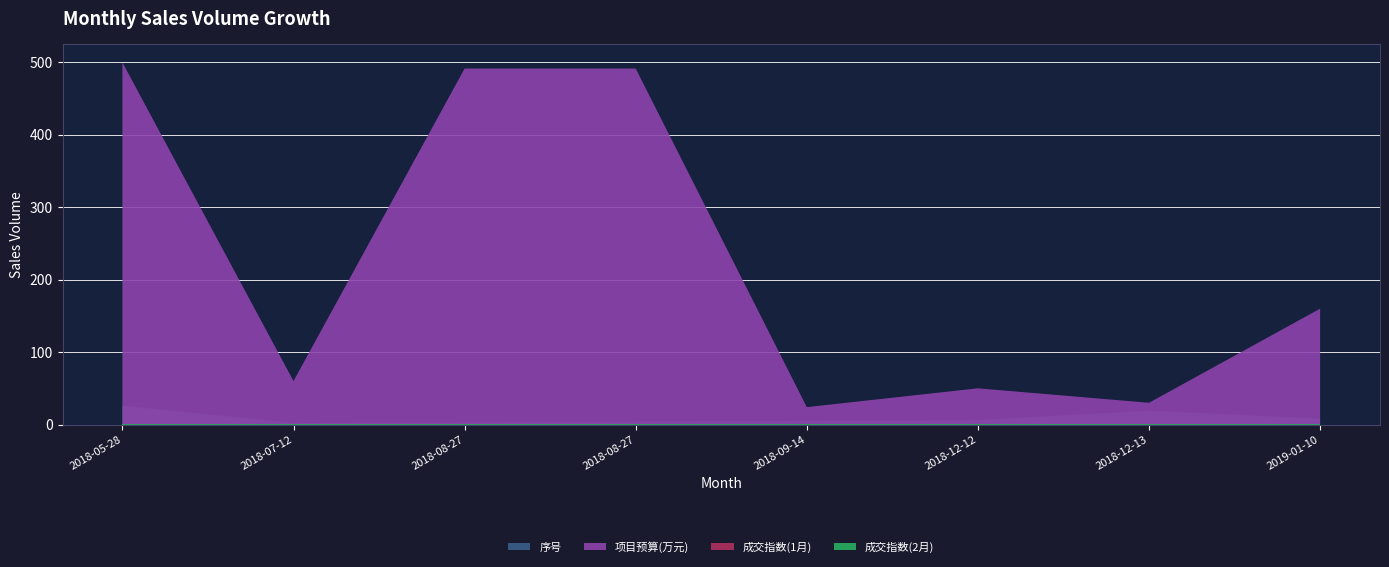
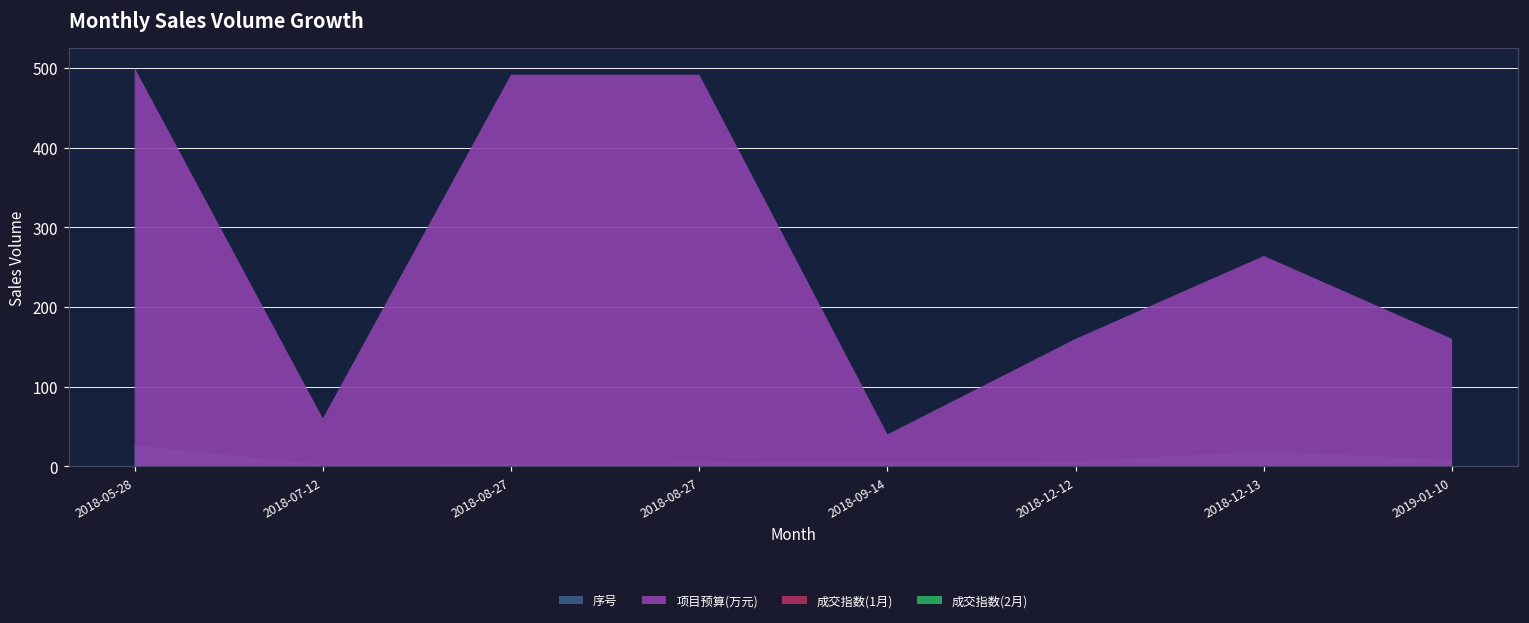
  {
    "序号": {
      "2018-05-28": 30,
      "2018-09-14": 10,
      "2018-12-12": 10,
      "2018-12-13": 20,
      "2019-01-10": 10
    },
    "项目预算(万元)": {
      "2018-05-28": 500,
      "2018-07-12": 60,
-     "2018-09-14": 20,
-     "2018-12-12": 50,
-     "2018-12-13": 30,
+     "2018-09-14": 40,
+     "2018-12-12": 160,
+     "2018-12-13": 260,
      "2019-01-10": 160
    }
  }
